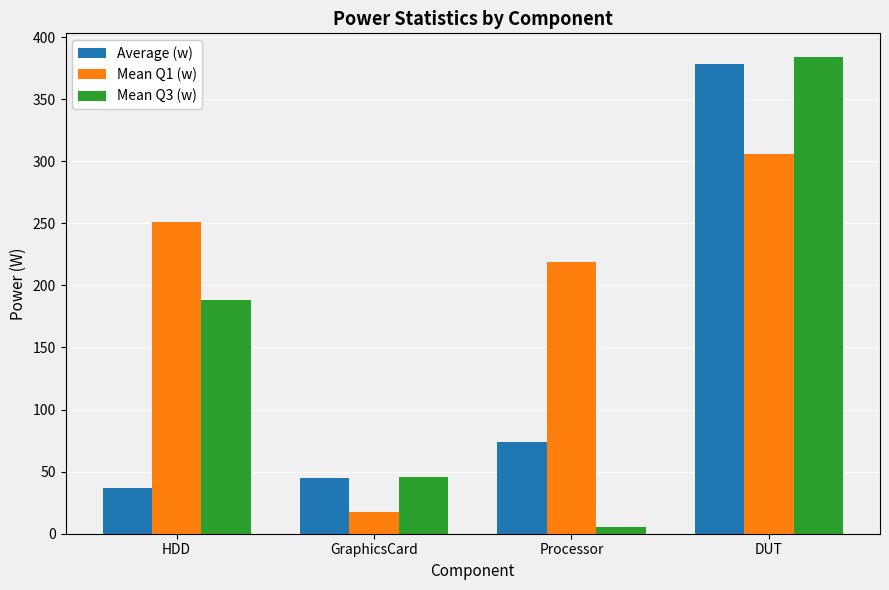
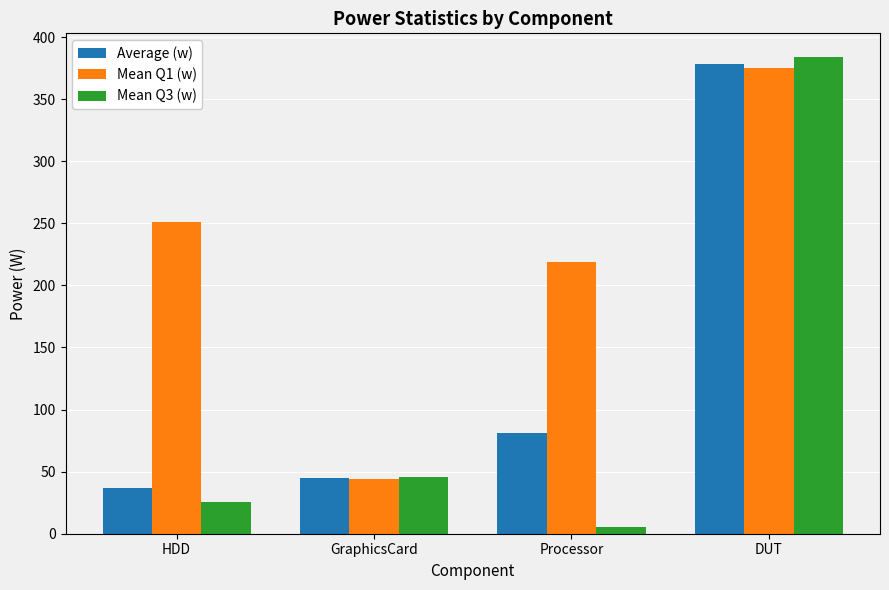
  {
    "Average (w)": {
      "HDD": 37,
      "GraphicsCard": 45,
-     "Processor": 74,
+     "Processor": 81,
      "DUT": 378
    },
    "Mean Q1 (w)": {
      "HDD": 251,
-     "GraphicsCard": 18,
+     "GraphicsCard": 44,
      "Processor": 219,
-     "DUT": 306
+     "DUT": 376
    },
    "Mean Q3 (w)": {
-     "HDD": 188,
+     "HDD": 25,
      "GraphicsCard": 45,
      "Processor": 5,
      "DUT": 384
    }
  }
